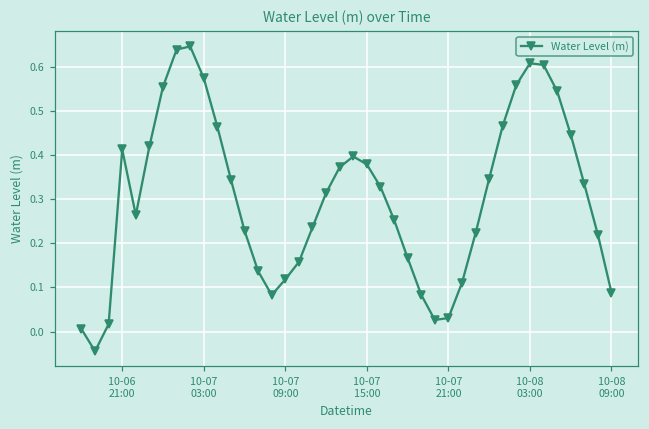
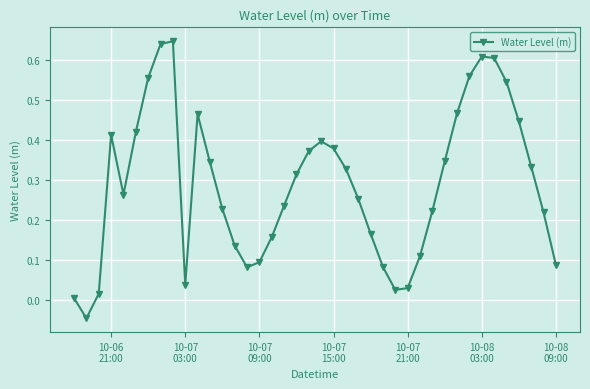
  {
    "10-06 21:00": 0.41,
-   "10-07 03:00": 0.57,
-   "10-07 09:00": 0.12,
+   "10-07 03:00": 0.04,
+   "10-07 09:00": 0.10,
    "10-07 15:00": 0.38,
    "10-07 21:00": 0.03,
    "10-08 03:00": 0.61,
    "10-08 09:00": 0.09
  }
